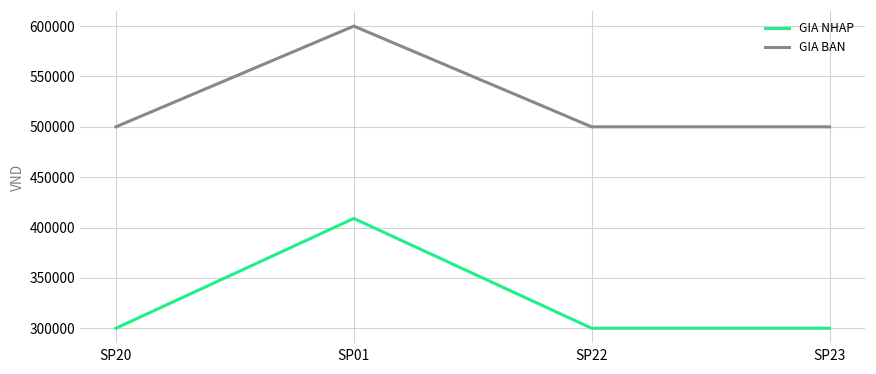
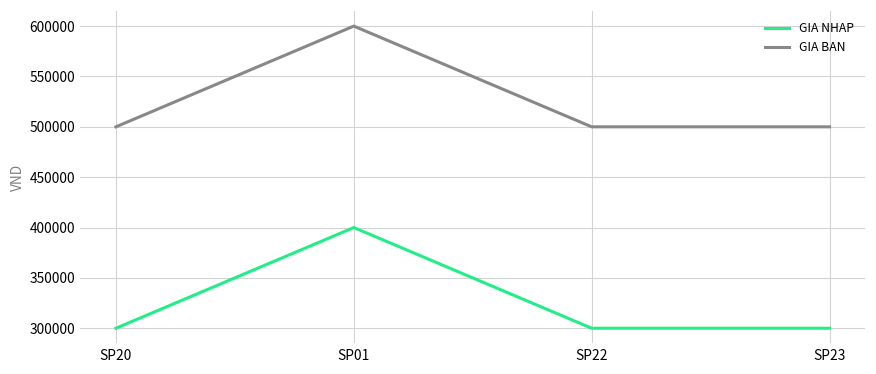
  {
    "GIA NHAP": {
      "SP20": 300000,
-     "SP01": 410000,
+     "SP01": 400000,
      "SP22": 300000,
      "SP23": 300000
    },
    "GIA BAN": {
      "SP20": 500000,
      "SP01": 600000,
      "SP22": 500000,
      "SP23": 500000
    }
  }
